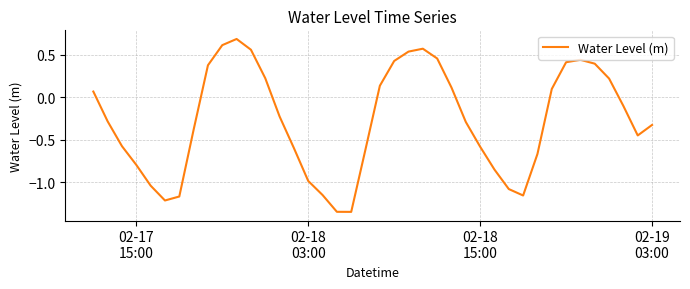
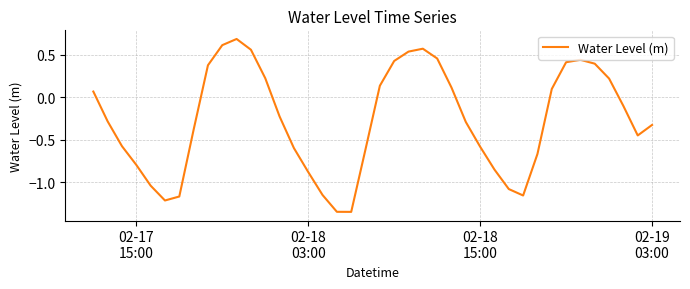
  {
    "02-17 15:00": -0.8,
-   "02-18 03:00": -1.0,
+   "02-18 03:00": -0.9,
    "02-18 15:00": -0.6,
    "02-19 03:00": -0.3
  }
